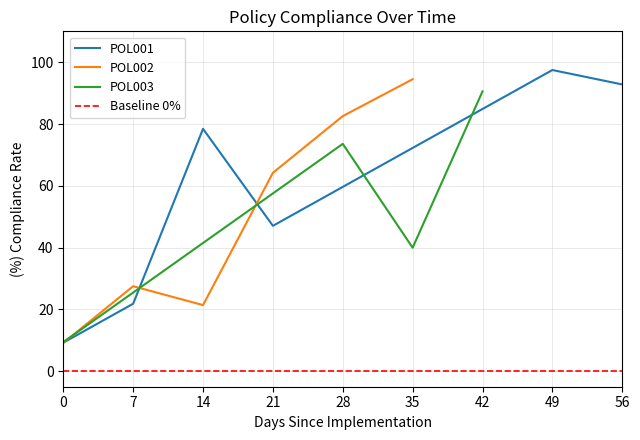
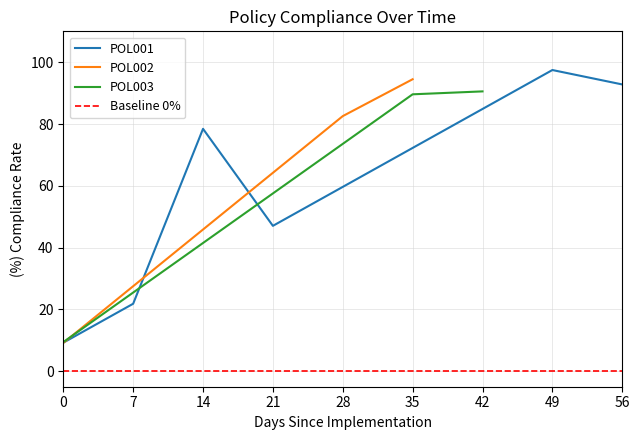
  {
    "POL001": {
      "7": 22,
      "14": 78,
      "21": 47,
      "28": 60,
      "35": 72,
      "42": 85,
      "49": 97,
      "56": 93
    },
    "POL002": {
      "7": 28,
-     "14": 21,
+     "14": 46,
      "21": 64,
      "28": 83,
      "35": 94
    },
    "POL003": {
      "7": 25,
      "14": 42,
      "21": 58,
      "28": 74,
-     "35": 40,
+     "35": 90,
      "42": 91
    }
  }
